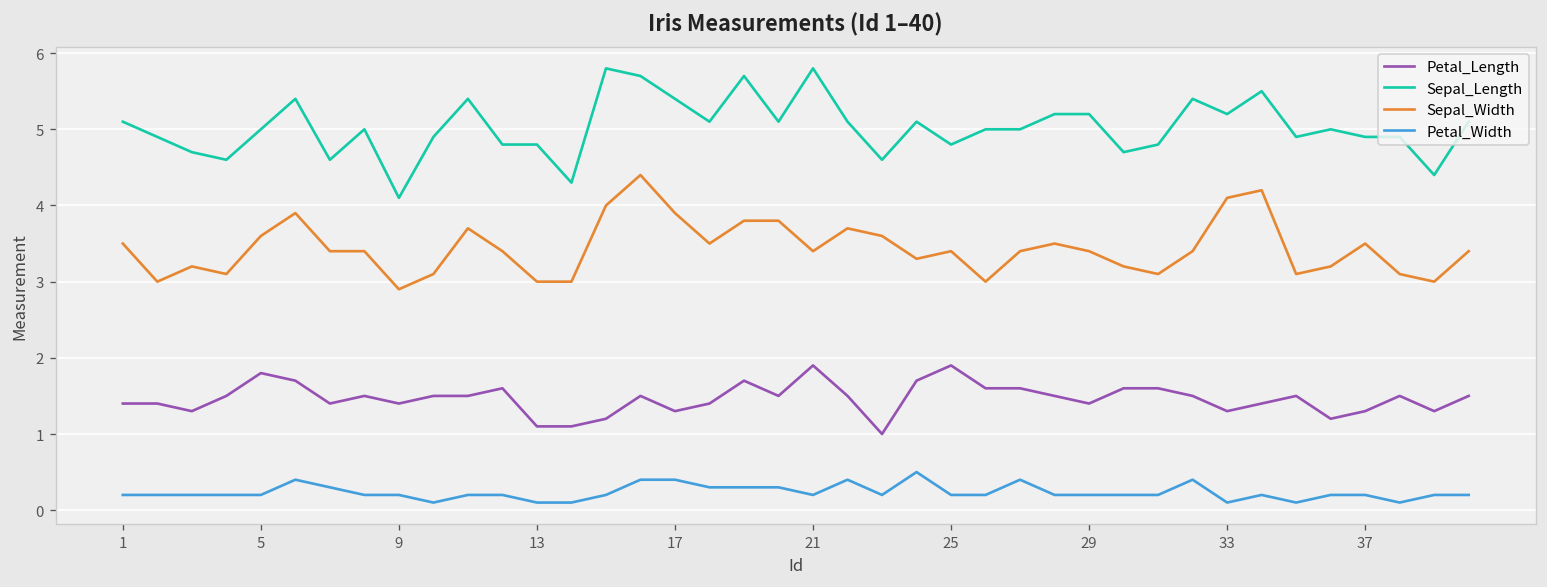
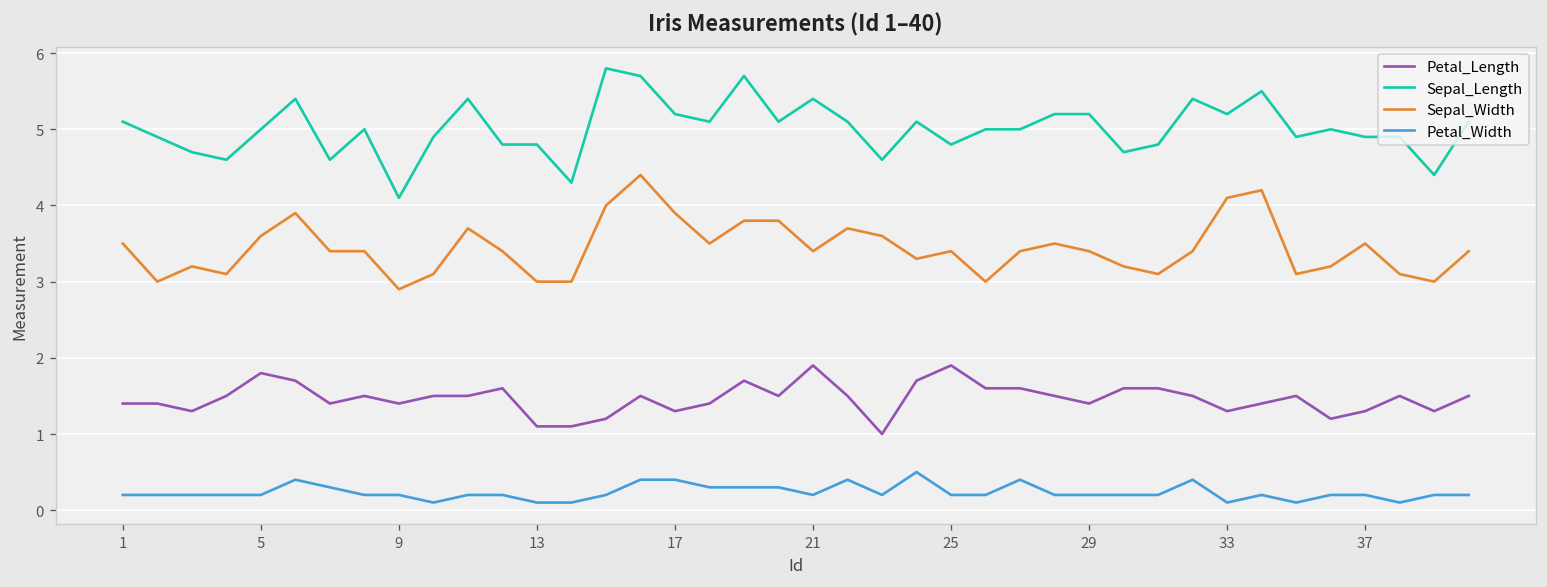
  {
    "Petal_Length": {
      "1": 1.4,
      "5": 1.8,
      "9": 1.4,
      "13": 1.1,
      "17": 1.3,
      "21": 1.9,
      "25": 1.9,
      "29": 1.4,
      "33": 1.3,
      "37": 1.3
    },
    "Sepal_Length": {
      "1": 5.1,
      "5": 5.0,
      "9": 4.1,
      "13": 4.8,
-     "17": 5.4,
-     "21": 5.8,
+     "17": 5.2,
+     "21": 5.4,
      "25": 4.8,
      "29": 5.2,
      "33": 5.2,
      "37": 4.9
    },
    "Sepal_Width": {
      "1": 3.5,
      "5": 3.6,
      "9": 2.9,
      "13": 3.0,
      "17": 3.9,
      "21": 3.4,
      "25": 3.4,
      "29": 3.4,
      "33": 4.1,
      "37": 3.5
    },
    "Petal_Width": {
      "1": 0.2,
      "5": 0.2,
      "9": 0.2,
      "13": 0.1,
      "17": 0.4,
      "21": 0.2,
      "25": 0.2,
      "29": 0.2,
      "33": 0.1,
      "37": 0.2
    }
  }
